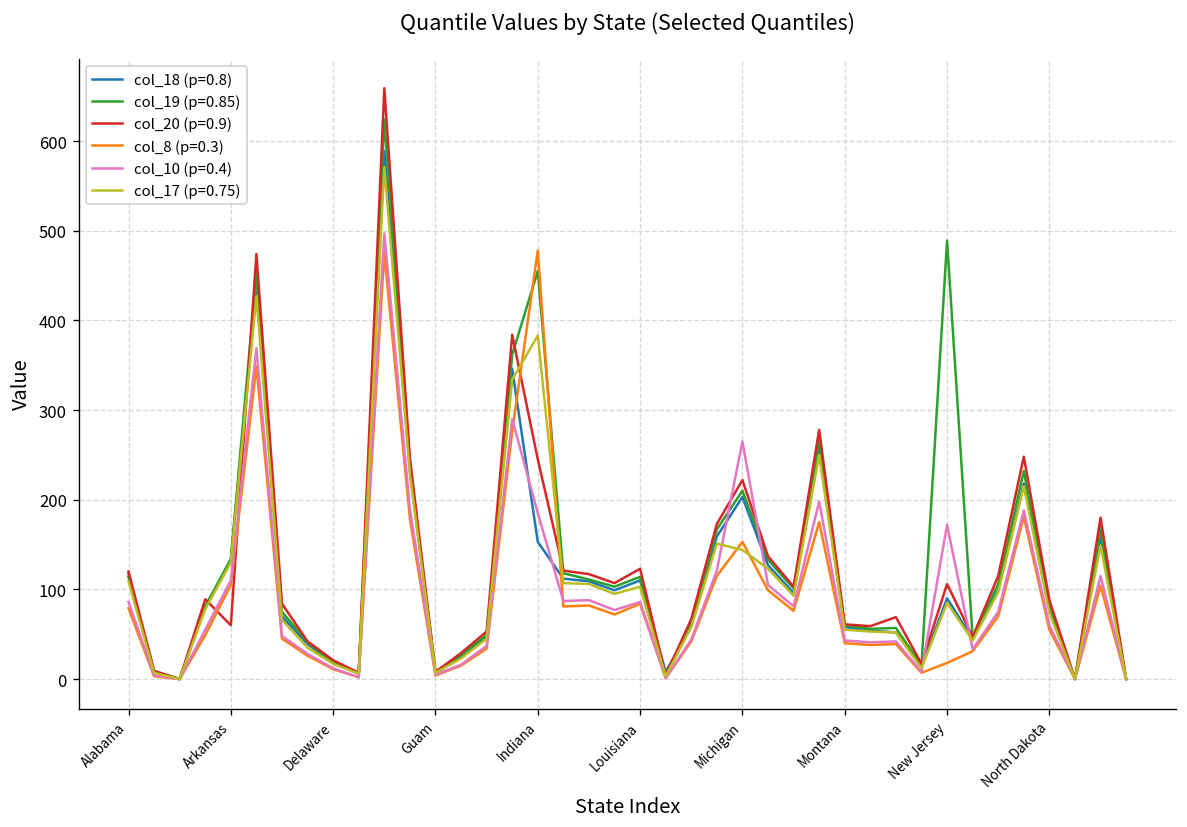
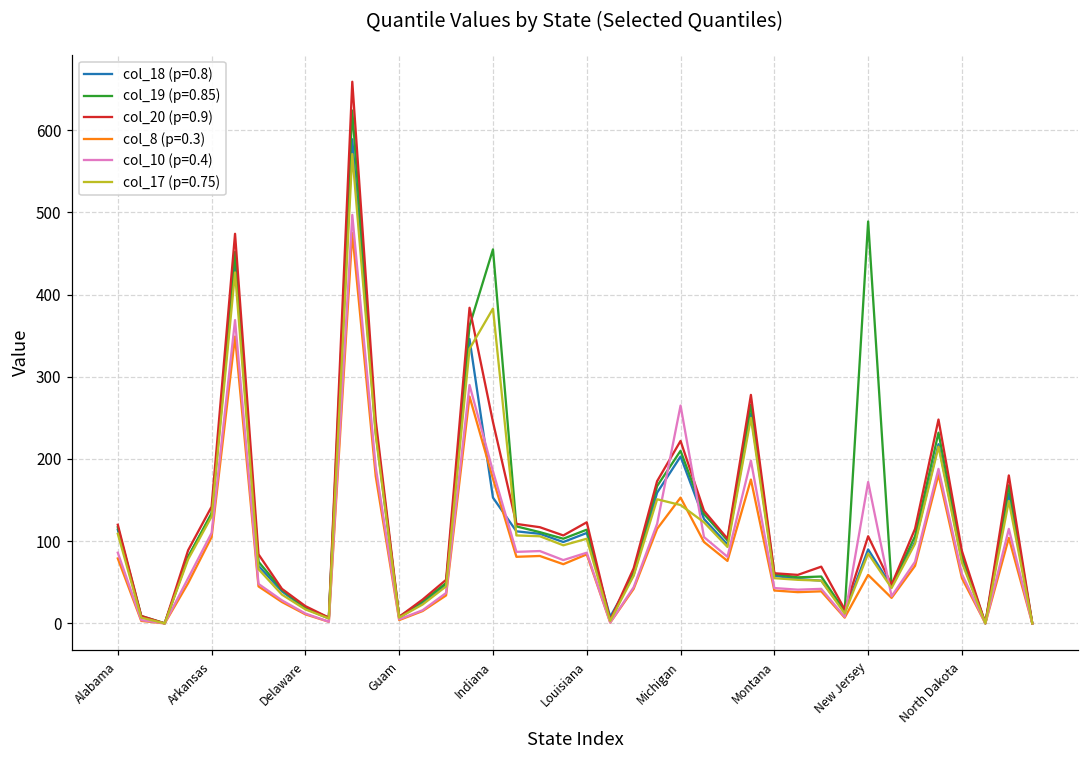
  {
    "col_18 (p=0.8)": {
      "Indiana": 150,
      "Louisiana": 110,
      "Michigan": 200,
      "New Jersey": 90
    },
    "col_19 (p=0.85)": {
      "Indiana": 460,
      "Louisiana": 110,
      "Michigan": 210,
      "New Jersey": 490,
      "North Dakota": 80
    },
    "col_20 (p=0.9)": {
-     "Arkansas": 60,
+     "Arkansas": 140,
      "Indiana": 250,
      "Louisiana": 120,
      "Michigan": 220,
      "New Jersey": 110,
      "North Dakota": 90
    },
    "col_8 (p=0.3)": {
      "Alabama": 80,
      "Arkansas": 110,
-     "Indiana": 480,
+     "Indiana": 180,
      "Michigan": 150,
-     "New Jersey": 20,
+     "New Jersey": 60,
      "North Dakota": 60
    },
    "col_10 (p=0.4)": {
      "Alabama": 90,
      "Arkansas": 110,
      "Indiana": 190,
      "Michigan": 270,
      "New Jersey": 170,
      "North Dakota": 60
    },
    "col_17 (p=0.75)": {
      "Alabama": 110,
      "Indiana": 380,
      "Louisiana": 100,
      "Michigan": 140,
      "New Jersey": 90
    }
  }
